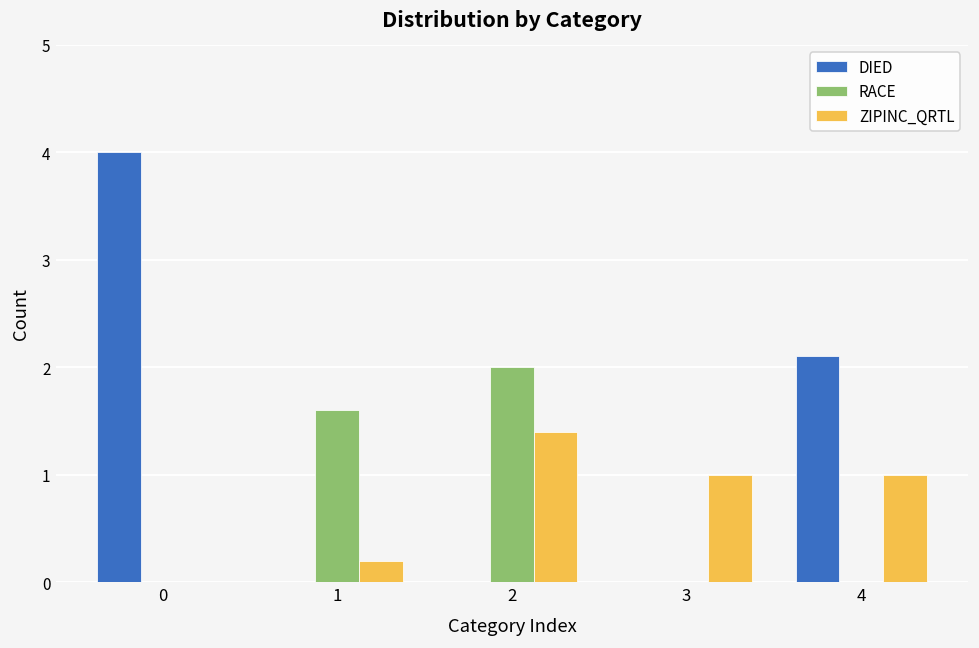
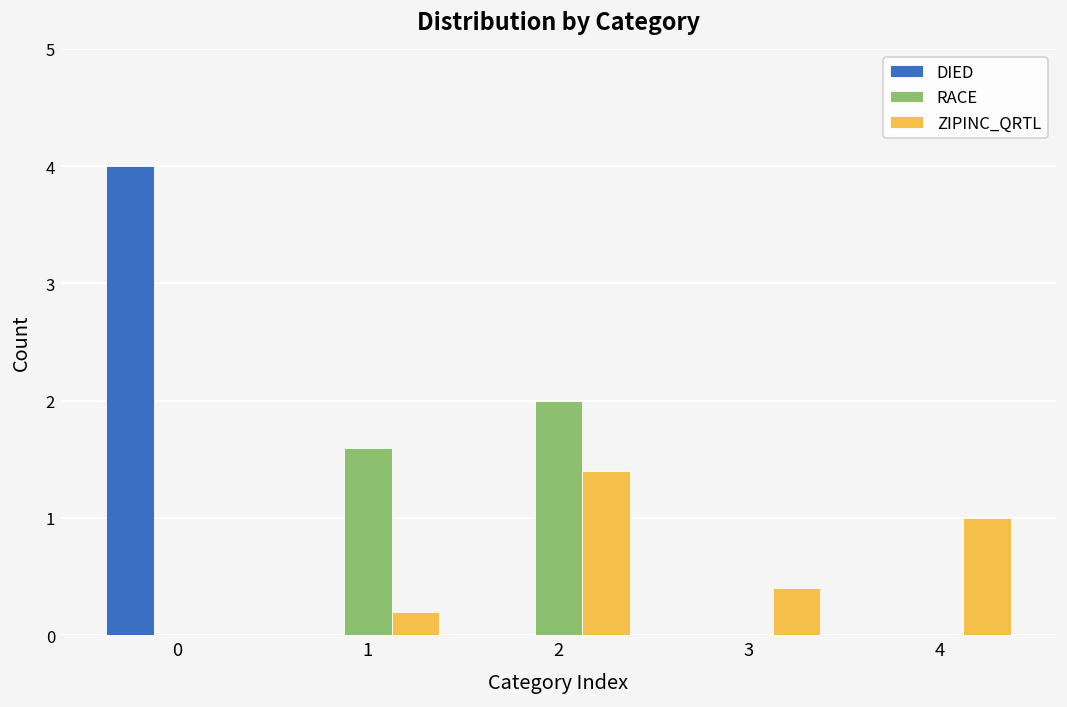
  {
    "DIED": {
      "0": 4.0,
      "1": 0.0,
      "2": 0.0,
      "3": 0.0,
-     "4": 2.1
+     "4": 0.0
    },
    "RACE": {
      "0": 0.0,
      "1": 1.6,
      "2": 2.0,
      "3": 0.0,
      "4": 0.0
    },
    "ZIPINC_QRTL": {
      "0": 0.0,
      "1": 0.2,
      "2": 1.4,
-     "3": 1.0,
+     "3": 0.4,
      "4": 1.0
    }
  }
